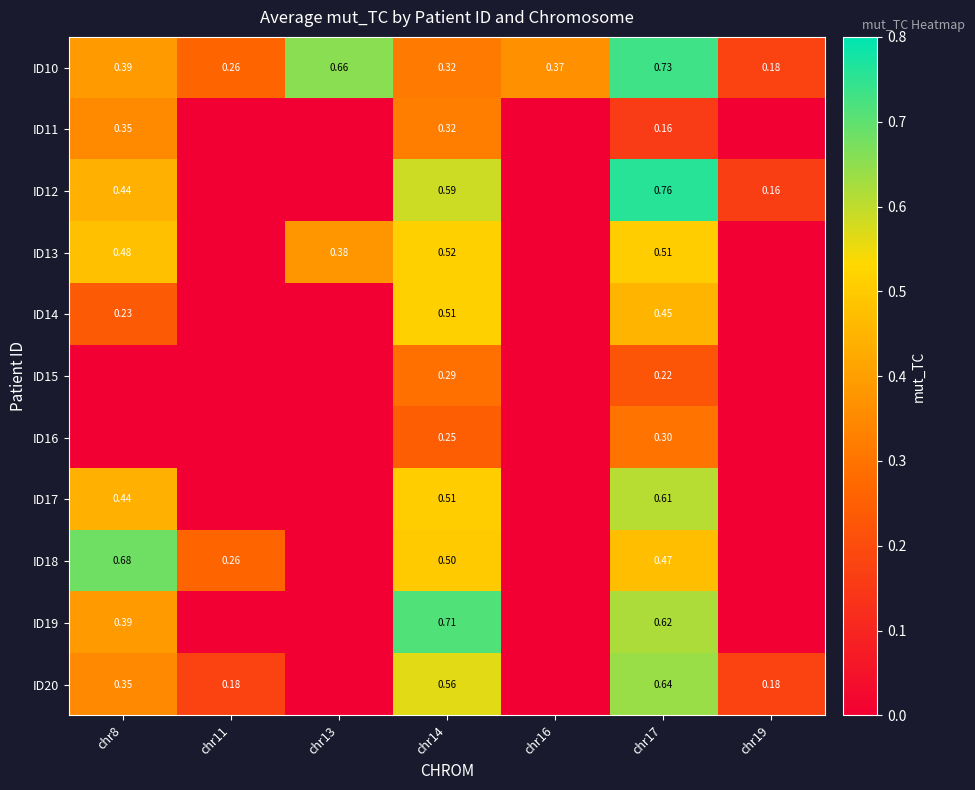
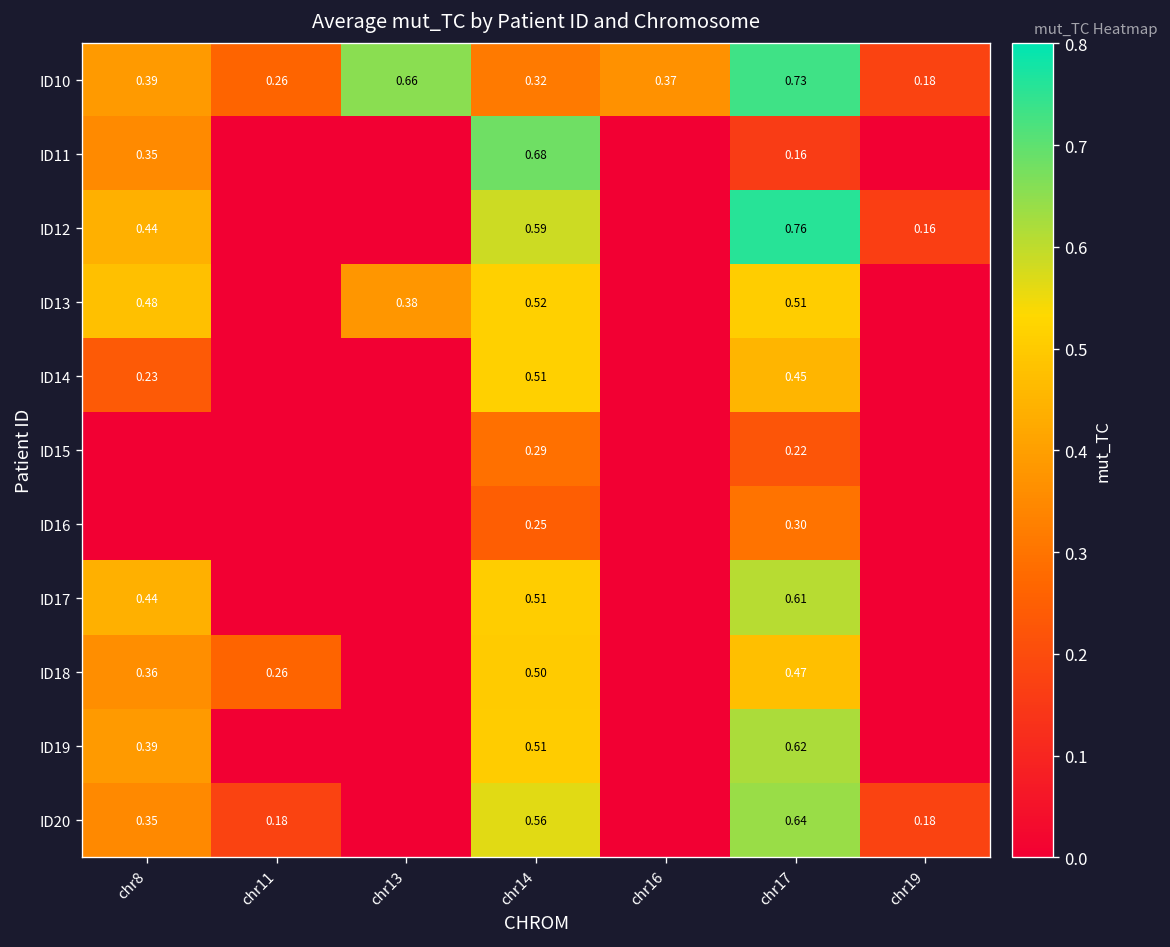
  {
    "ID10": {
      "chr8": 0.39,
      "chr11": 0.26,
      "chr13": 0.66,
      "chr14": 0.32,
      "chr16": 0.37,
      "chr17": 0.73,
      "chr19": 0.18
    },
    "ID11": {
      "chr8": 0.35,
-     "chr14": 0.32,
+     "chr14": 0.68,
      "chr17": 0.16
    },
    "ID12": {
      "chr8": 0.44,
      "chr14": 0.59,
      "chr17": 0.76,
      "chr19": 0.16
    },
    "ID13": {
      "chr8": 0.48,
      "chr13": 0.38,
      "chr14": 0.52,
      "chr17": 0.51
    },
    "ID14": {
      "chr8": 0.23,
      "chr14": 0.51,
      "chr17": 0.45
    },
    "ID15": {
      "chr14": 0.29,
      "chr17": 0.22
    },
    "ID16": {
      "chr14": 0.25,
      "chr17": 0.30
    },
    "ID17": {
      "chr8": 0.44,
      "chr14": 0.51,
      "chr17": 0.61
    },
    "ID18": {
-     "chr8": 0.68,
+     "chr8": 0.36,
      "chr11": 0.26,
      "chr14": 0.50,
      "chr17": 0.47
    },
    "ID19": {
      "chr8": 0.39,
-     "chr14": 0.71,
+     "chr14": 0.51,
      "chr17": 0.62
    },
    "ID20": {
      "chr8": 0.35,
      "chr11": 0.18,
      "chr14": 0.56,
      "chr17": 0.64,
      "chr19": 0.18
    }
  }
